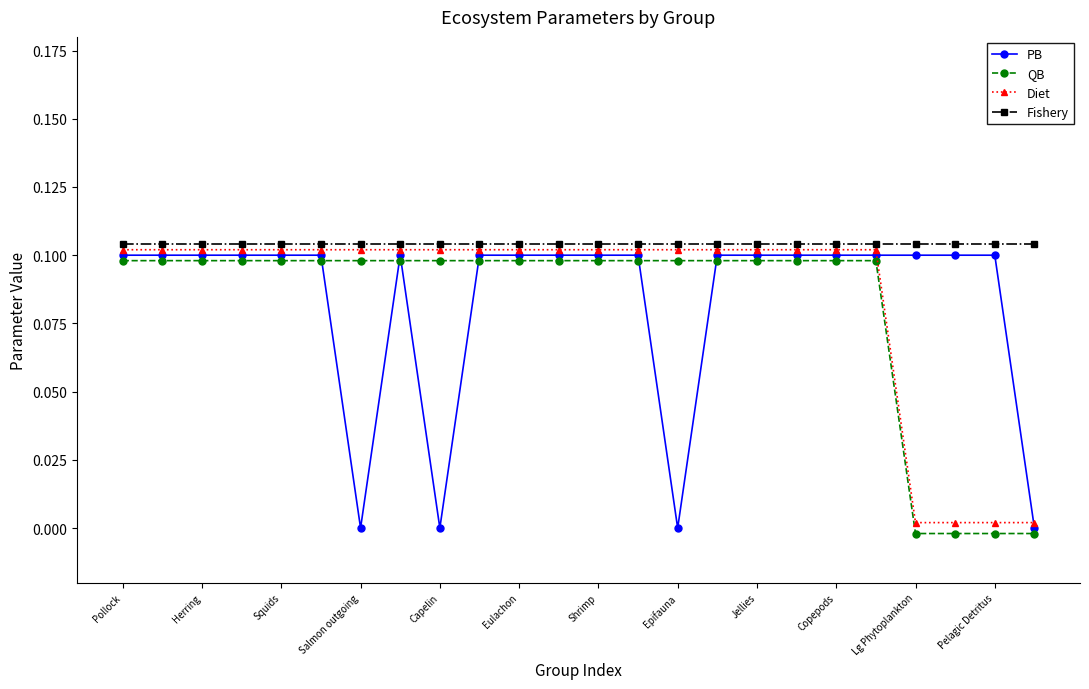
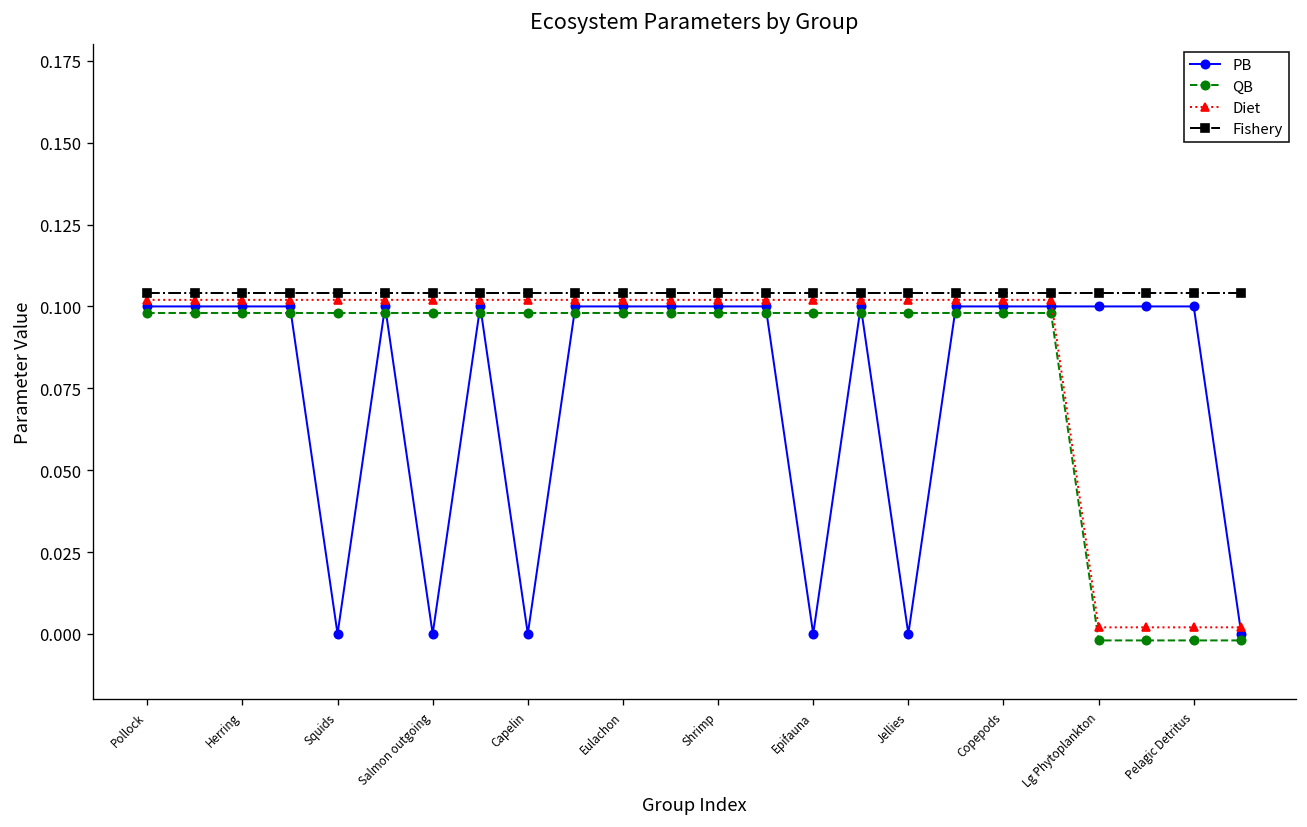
  {
    "PB": {
      "Pollock": 0.1,
      "Herring": 0.1,
-     "Squids": 0.1,
+     "Squids": 0.0,
      "Salmon outgoing": 0.0,
      "Capelin": 0.0,
      "Eulachon": 0.1,
      "Shrimp": 0.1,
      "Epifauna": 0.0,
-     "Jellies": 0.1,
+     "Jellies": 0.0,
      "Copepods": 0.1,
      "Lg Phytoplankton": 0.1,
      "Pelagic Detritus": 0.1
    },
    "QB": {
      "Pollock": 0.098,
      "Herring": 0.098,
      "Squids": 0.098,
      "Salmon outgoing": 0.098,
      "Capelin": 0.098,
      "Eulachon": 0.098,
      "Shrimp": 0.098,
      "Epifauna": 0.098,
      "Jellies": 0.098,
      "Copepods": 0.098,
      "Lg Phytoplankton": -0.002,
      "Pelagic Detritus": -0.002
    },
    "Diet": {
      "Pollock": 0.102,
      "Herring": 0.102,
      "Squids": 0.102,
      "Salmon outgoing": 0.102,
      "Capelin": 0.102,
      "Eulachon": 0.102,
      "Shrimp": 0.102,
      "Epifauna": 0.102,
      "Jellies": 0.102,
      "Copepods": 0.102,
      "Lg Phytoplankton": 0.002,
      "Pelagic Detritus": 0.002
    },
    "Fishery": {
      "Pollock": 0.104,
      "Herring": 0.104,
      "Squids": 0.104,
      "Salmon outgoing": 0.104,
      "Capelin": 0.104,
      "Eulachon": 0.104,
      "Shrimp": 0.104,
      "Epifauna": 0.104,
      "Jellies": 0.104,
      "Copepods": 0.104,
      "Lg Phytoplankton": 0.104,
      "Pelagic Detritus": 0.104
    }
  }
